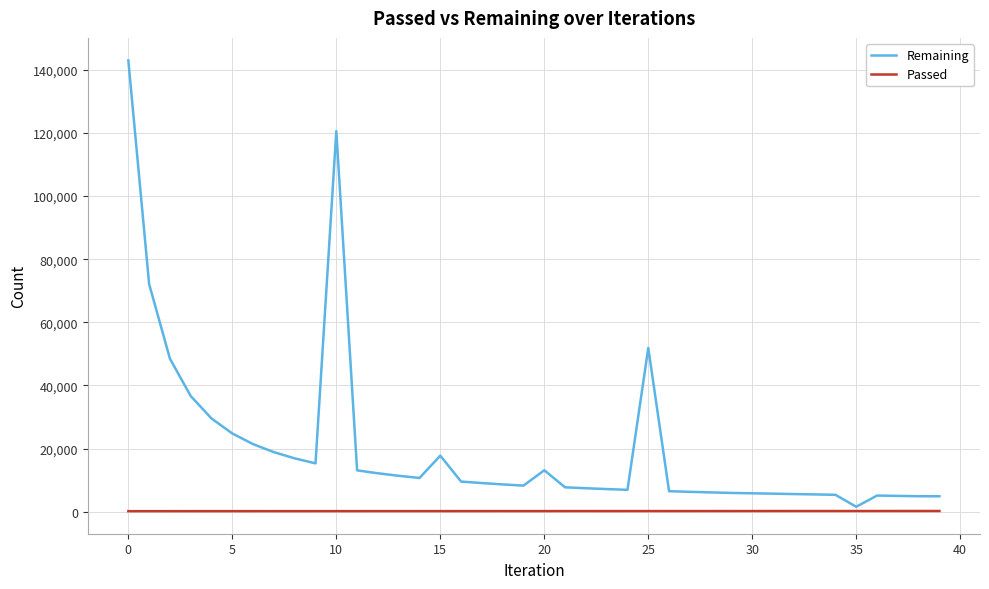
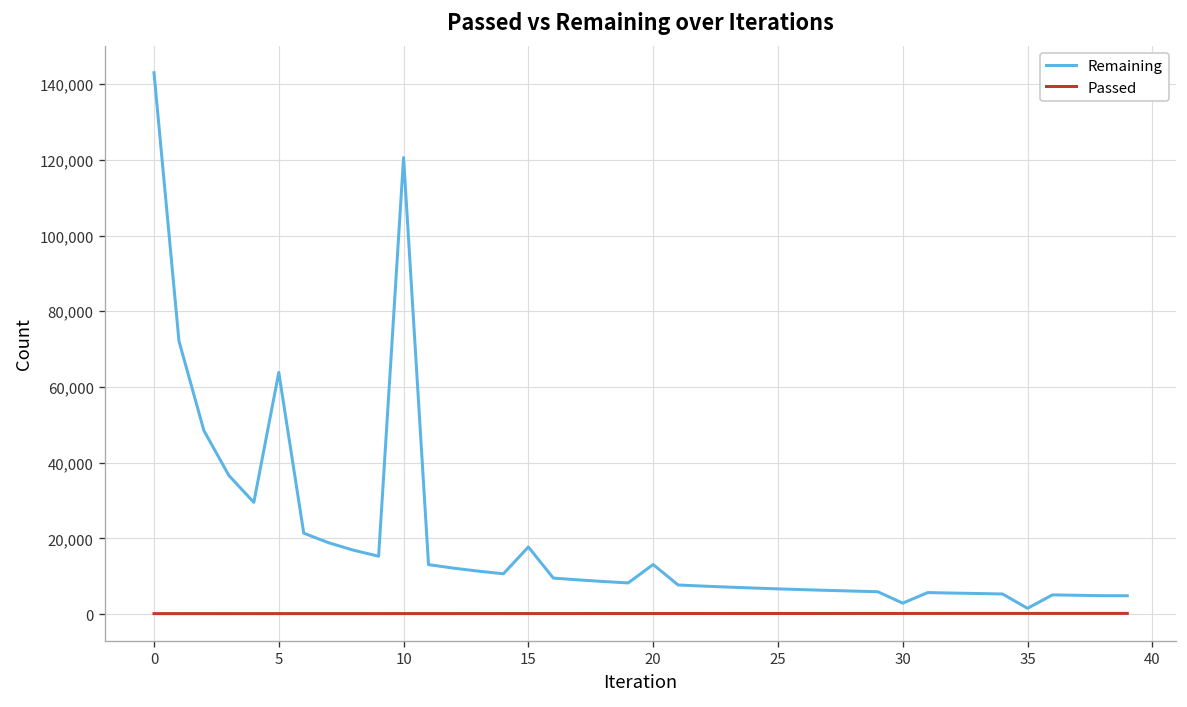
  {
    "Remaining": {
      "0": "143,000",
-     "5": "25,000",
+     "5": "64,000",
      "10": "121,000",
      "15": "18,000",
      "20": "13,000",
-     "25": "52,000",
-     "30": "6,000",
+     "25": "7,000",
+     "30": "3,000",
      "35": "2,000"
    },
    "Passed": {
      "0": "0",
      "5": "0",
      "10": "0",
      "15": "0",
      "20": "0",
      "25": "0",
      "30": "0",
      "35": "0"
    }
  }
